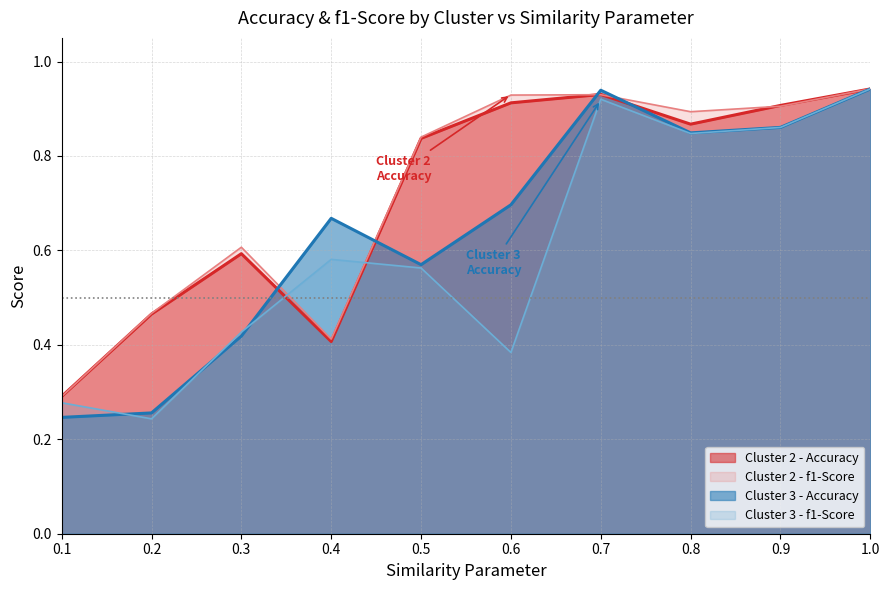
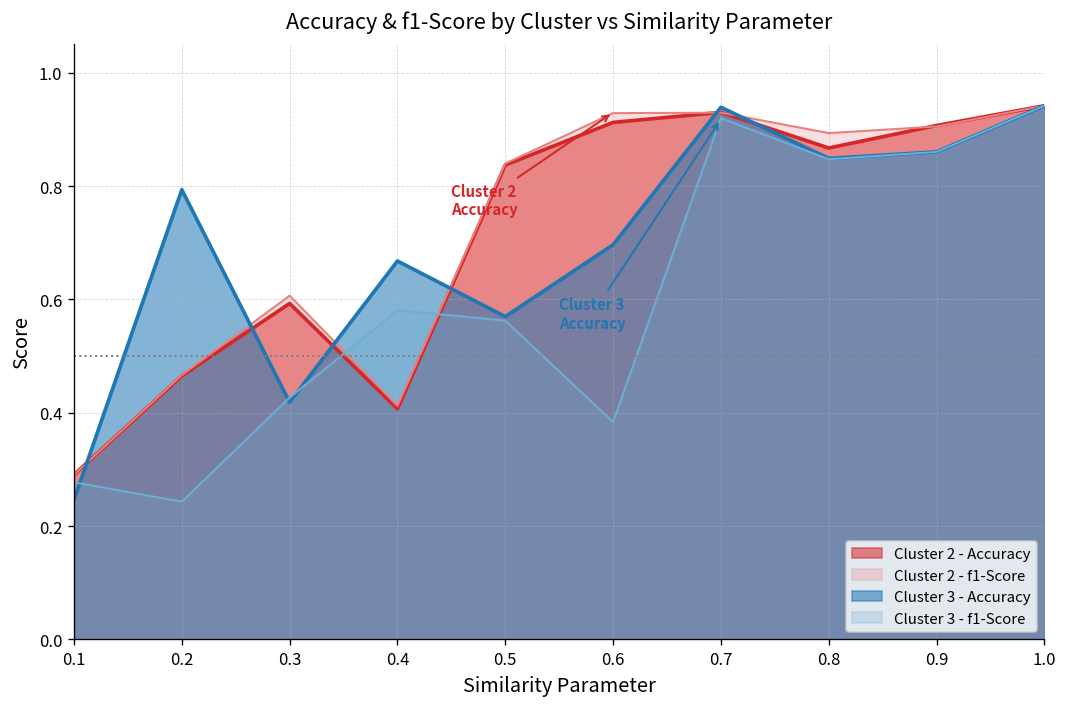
  {
    "Cluster 2 - Accuracy": {
      "0.3": 0.59,
      "0.6": 0.91,
      "0.8": 0.87
    },
    "Cluster 3 - Accuracy": {
      "0.1": 0.25,
-     "0.2": 0.26,
+     "0.2": 0.79,
      "0.3": 0.42,
      "0.4": 0.67,
      "0.5": 0.57,
      "0.7": 0.94
    }
  }
